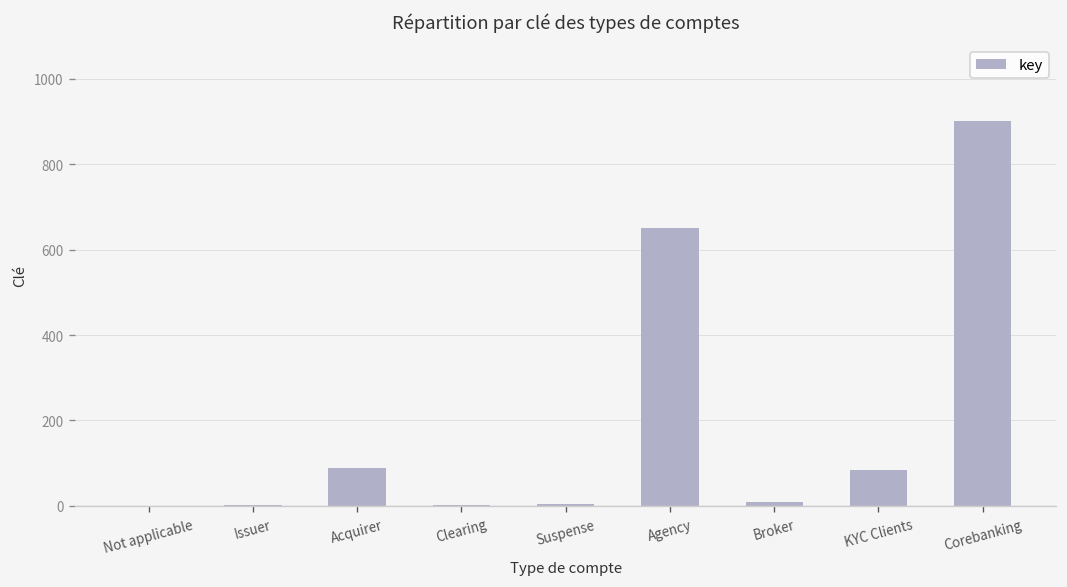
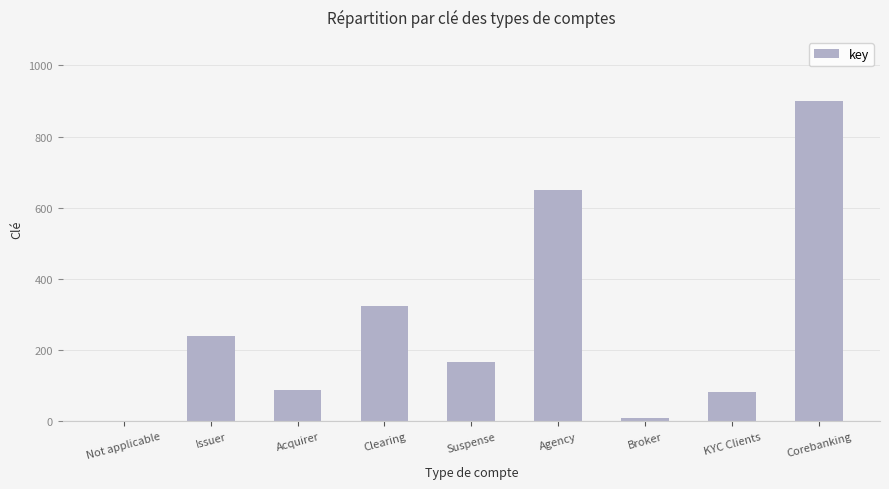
  {
    "Not applicable": 0,
-   "Issuer": 0,
+   "Issuer": 240,
    "Acquirer": 90,
-   "Clearing": 0,
-   "Suspense": 0,
+   "Clearing": 320,
+   "Suspense": 170,
    "Agency": 650,
    "Broker": 10,
    "KYC Clients": 80,
    "Corebanking": 900
  }
